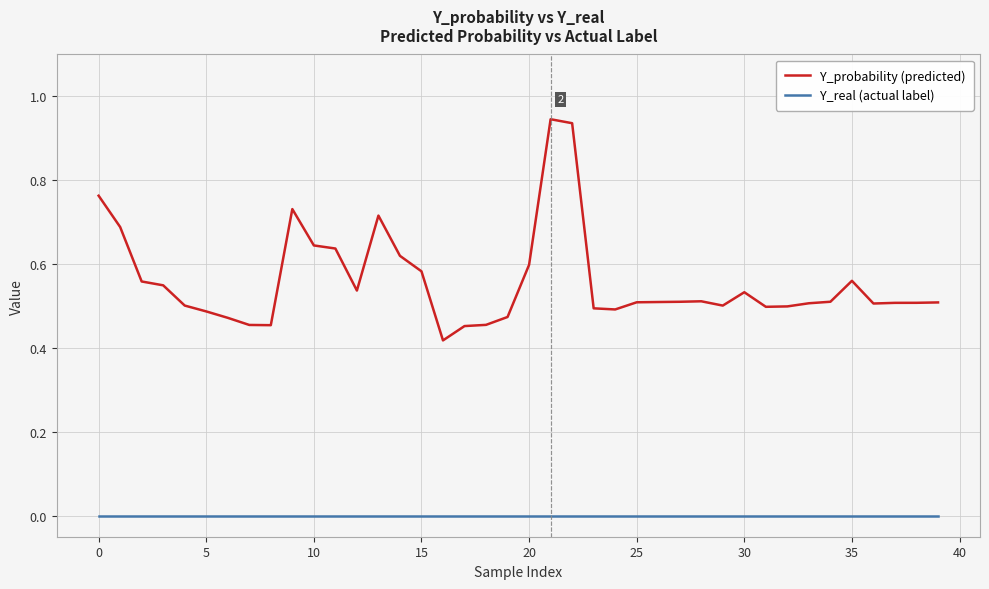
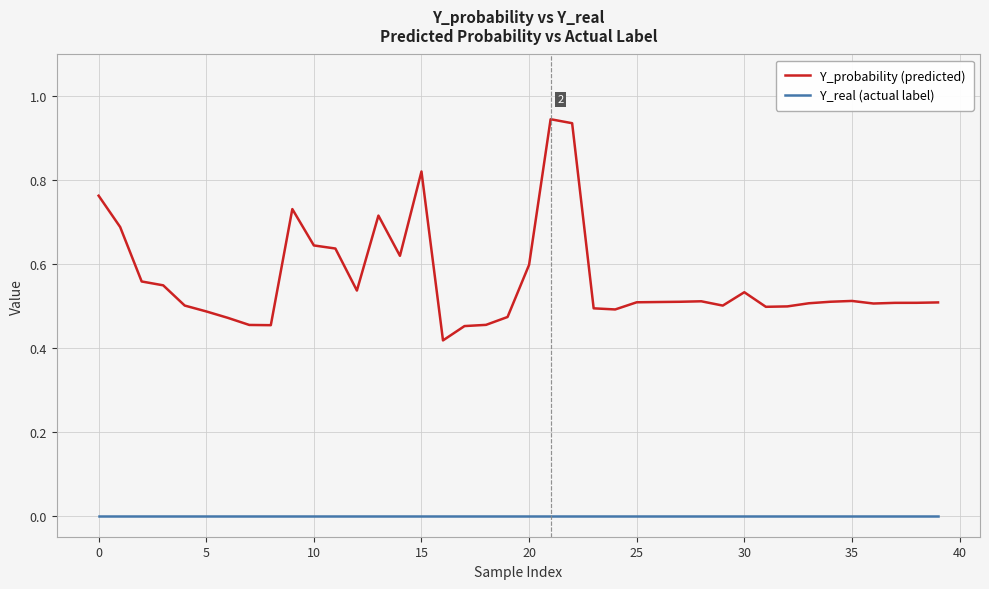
  {
    "Y_probability (predicted)": {
      "0": 0.76,
      "5": 0.49,
      "10": 0.64,
-     "15": 0.58,
+     "15": 0.82,
      "20": 0.60,
      "25": 0.51,
      "30": 0.53,
-     "35": 0.56
+     "35": 0.51
    },
    "Y_real (actual label)": {
      "0": 0.00,
      "5": 0.00,
      "10": 0.00,
      "15": 0.00,
      "20": 0.00,
      "25": 0.00,
      "30": 0.00,
      "35": 0.00
    }
  }
